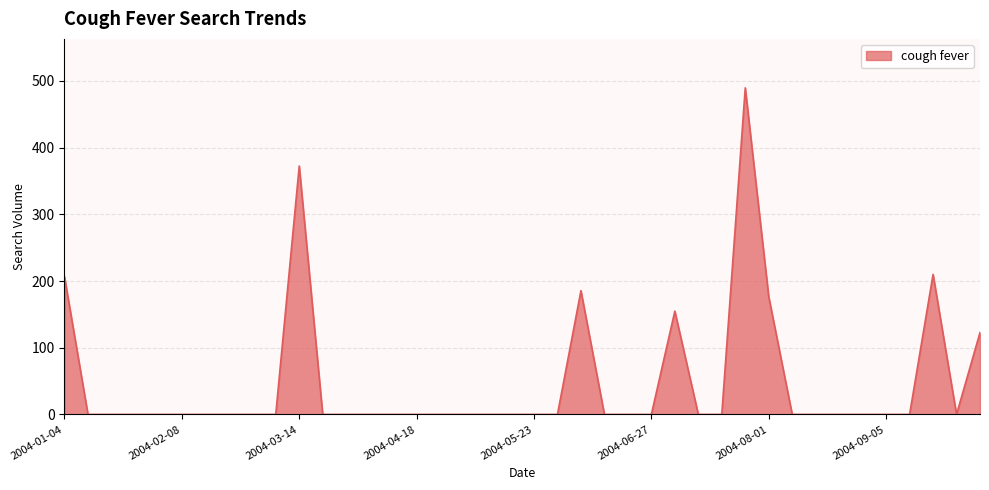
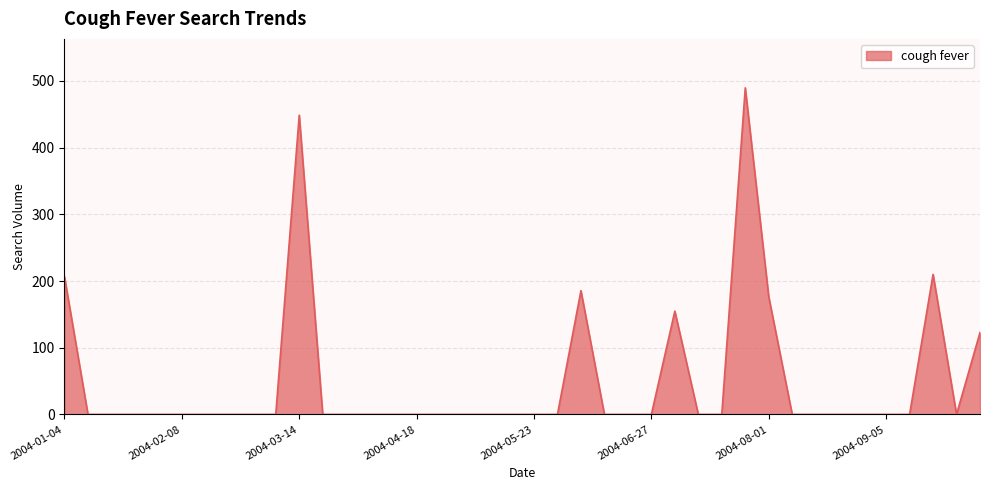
  {
    "2004-01-04": 210,
    "2004-02-08": 0,
-   "2004-03-14": 370,
+   "2004-03-14": 450,
    "2004-04-18": 0,
    "2004-05-23": 0,
    "2004-06-27": 0,
    "2004-08-01": 180,
    "2004-09-05": 0
  }
